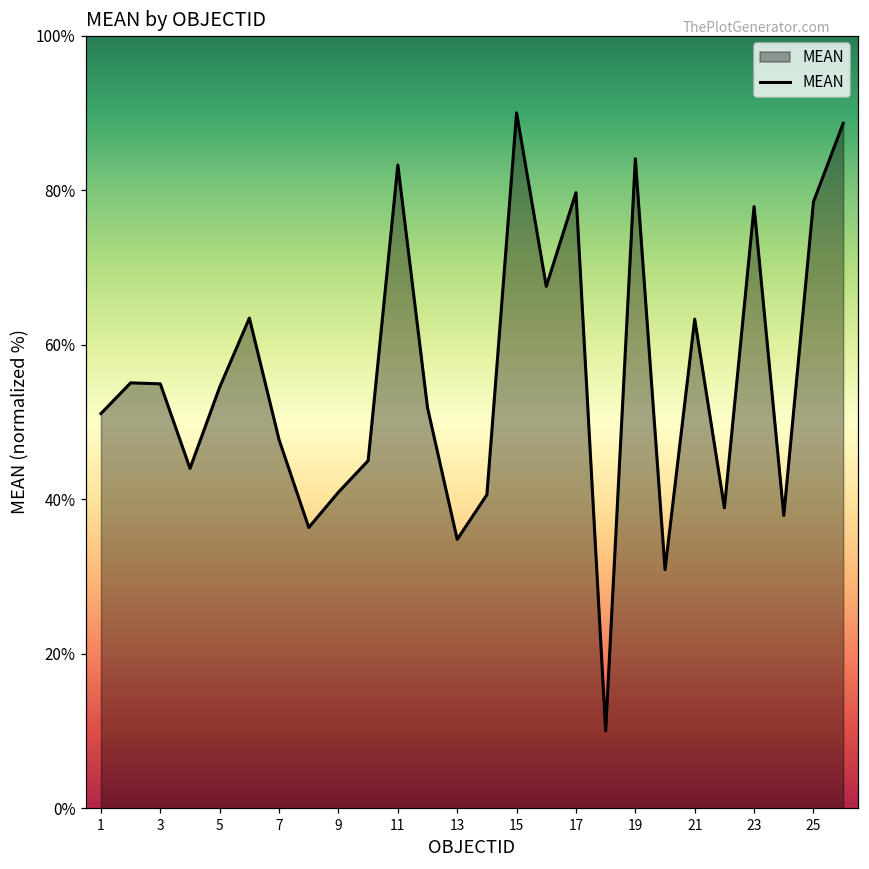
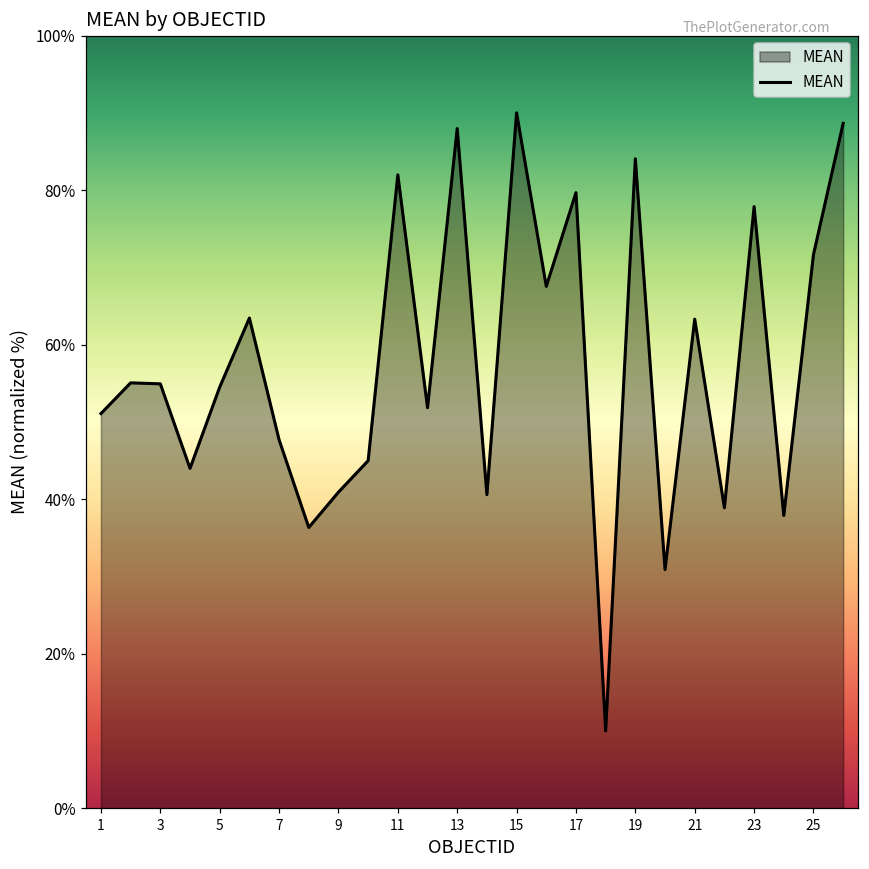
  {
    "1": "51%",
    "3": "55%",
    "5": "55%",
    "7": "48%",
    "9": "41%",
-   "11": "83%",
-   "13": "35%",
+   "11": "82%",
+   "13": "88%",
    "15": "90%",
    "17": "80%",
    "19": "84%",
    "21": "63%",
    "23": "78%",
-   "25": "78%"
+   "25": "72%"
  }
